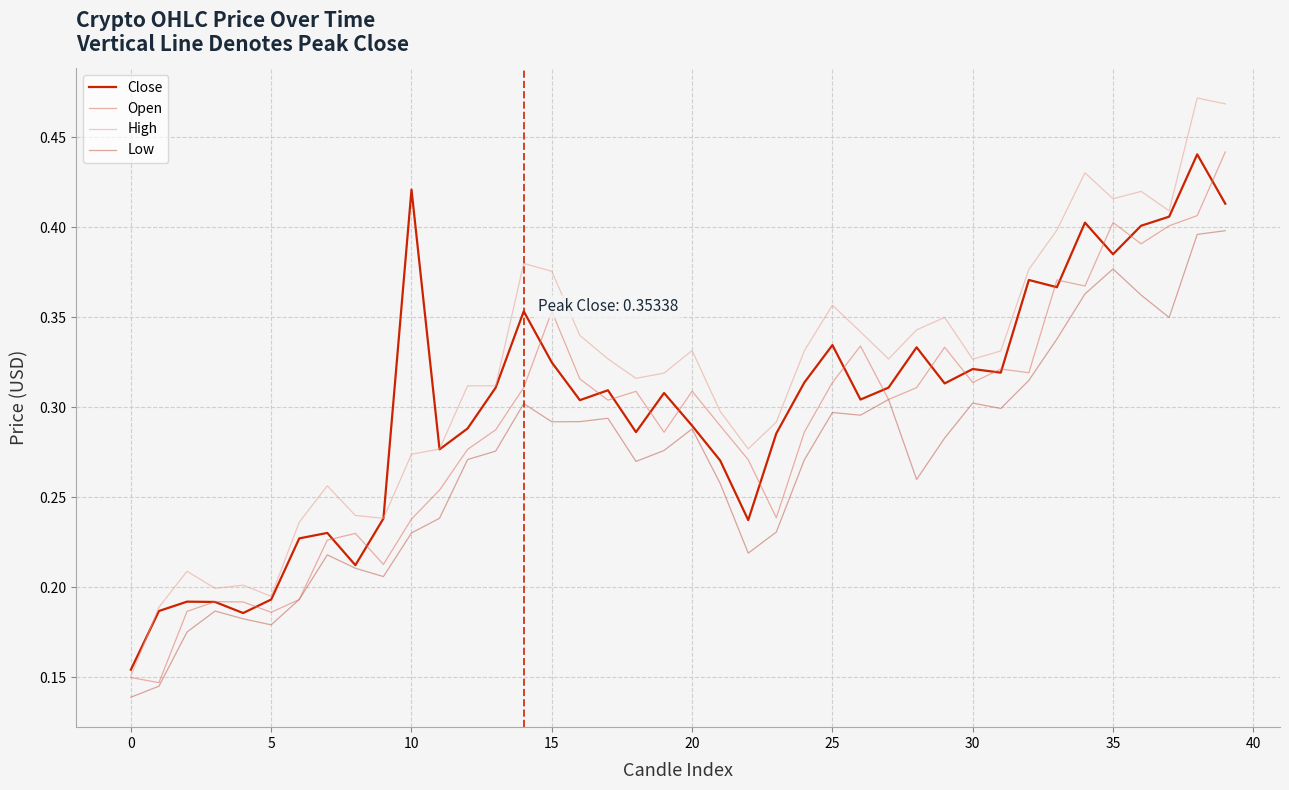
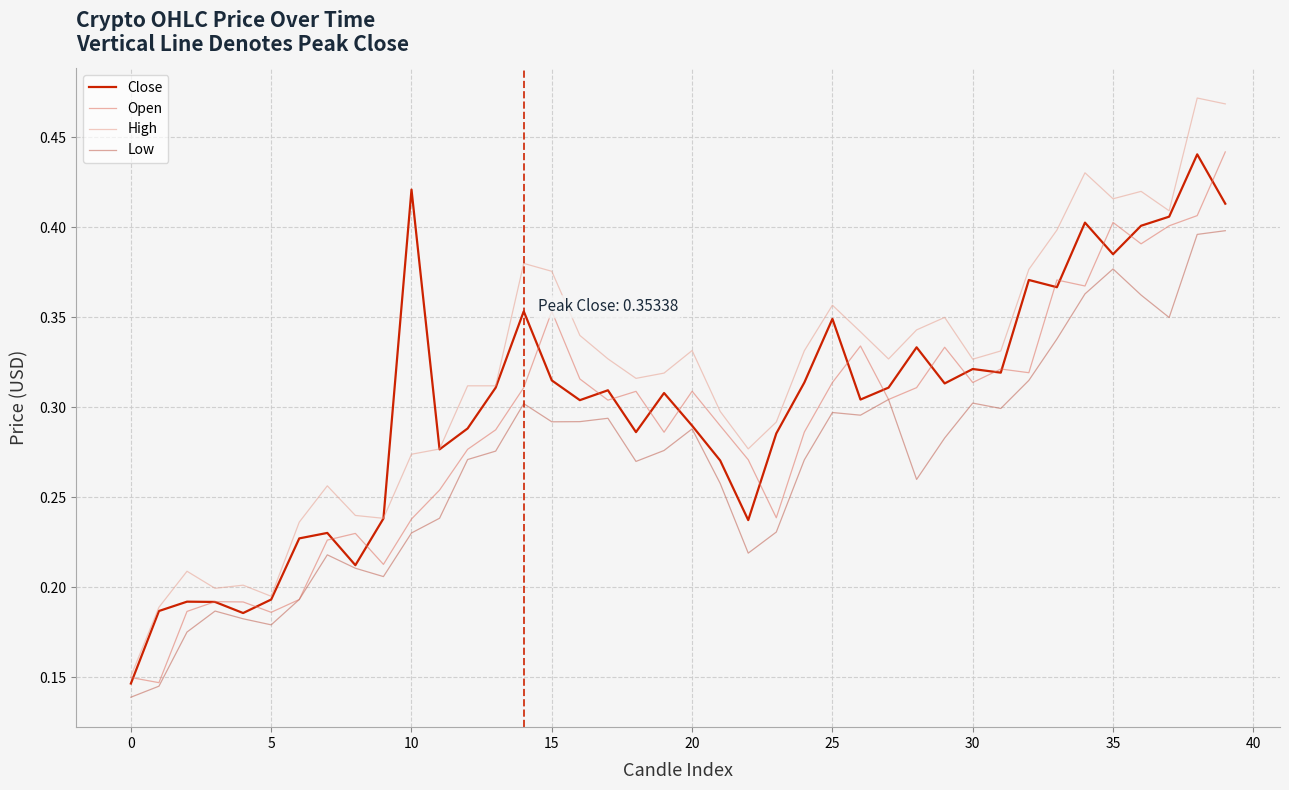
  {
    "Close": {
-     "0": 0.154,
+     "0": 0.147,
      "5": 0.193,
      "10": 0.421,
-     "15": 0.325,
+     "15": 0.315,
      "20": 0.290,
-     "25": 0.335,
+     "25": 0.349,
      "30": 0.321,
      "35": 0.385
    }
  }
